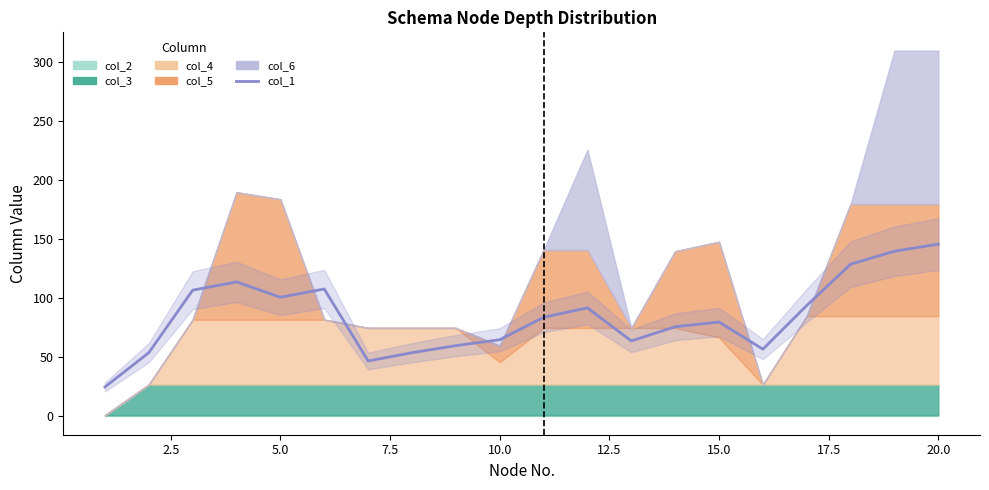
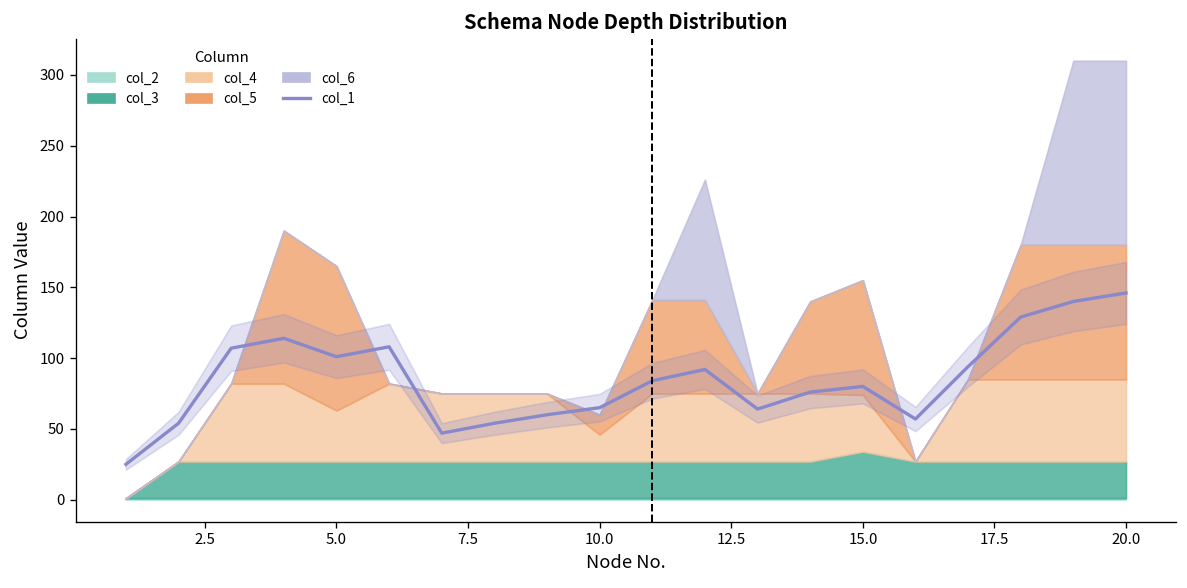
  {
    "col_3": {
      "5.0": 26,
      "10.0": 26,
-     "15.0": 26,
+     "15.0": 33,
      "20.0": 26
    },
    "col_4": {
-     "5.0": 55,
+     "5.0": 36,
      "10.0": 19,
      "15.0": 40,
      "20.0": 58
    },
    "col_5": {
      "20.0": 95
    }
  }
